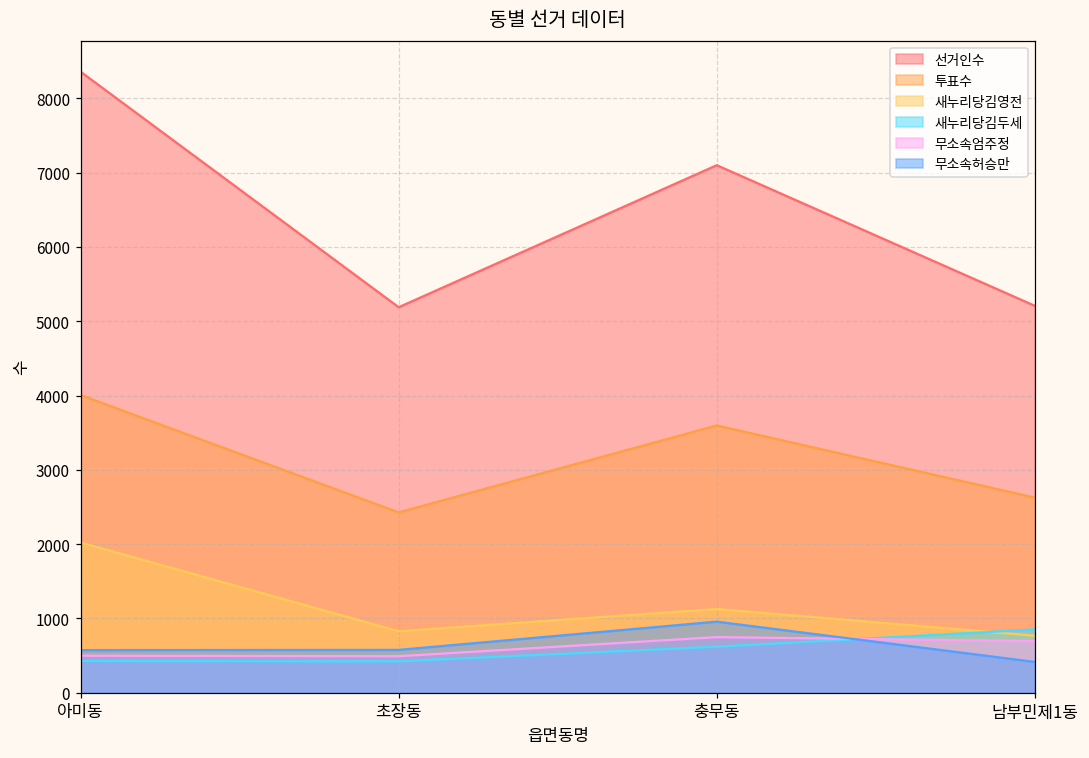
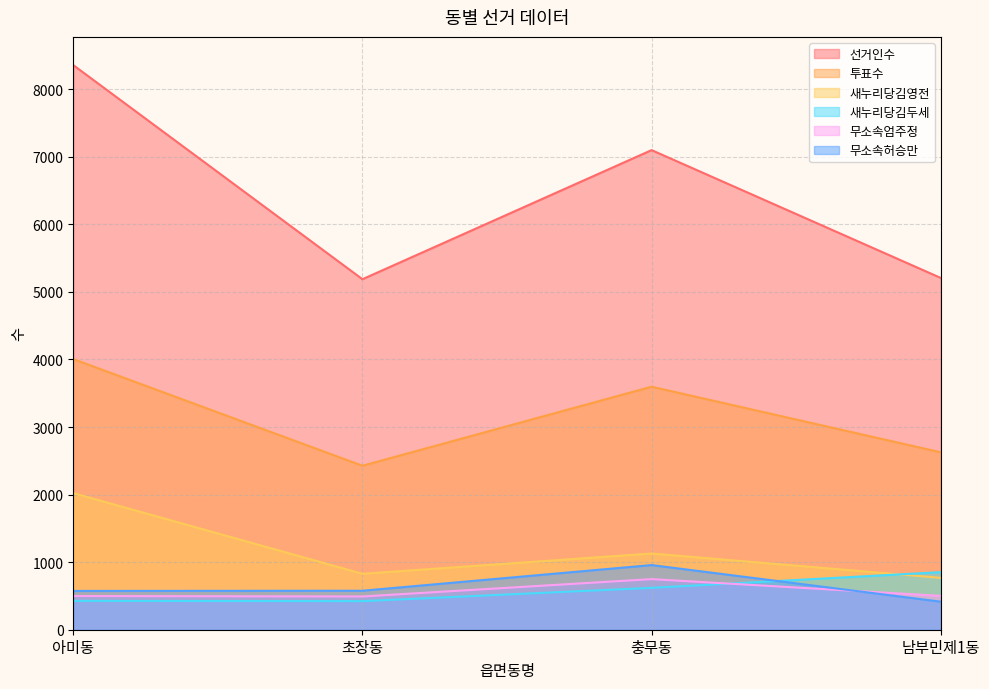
  {
    "무소속엄주정": {
      "아미동": 500,
      "초장동": 500,
      "충무동": 700,
-     "남부민제1동": 700
+     "남부민제1동": 500
    }
  }
